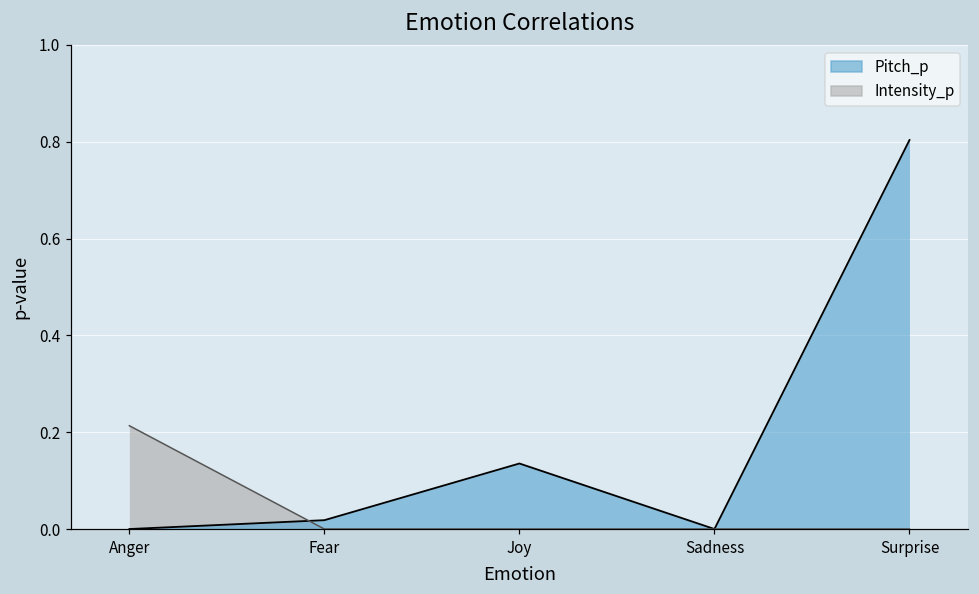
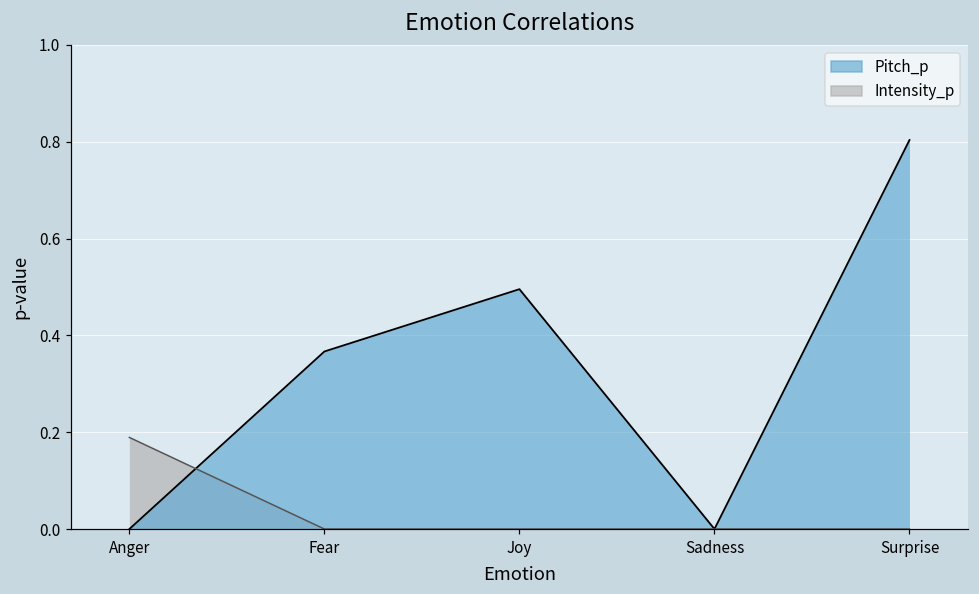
  {
    "Intensity_p": {
-     "Anger": 0.21,
+     "Anger": 0.19,
      "Fear": 0.00,
      "Joy": 0.00,
      "Surprise": 0.00
    },
    "Pitch_p": {
      "Anger": 0.00,
-     "Fear": 0.02,
-     "Joy": 0.14,
+     "Fear": 0.37,
+     "Joy": 0.50,
      "Surprise": 0.80
    }
  }
